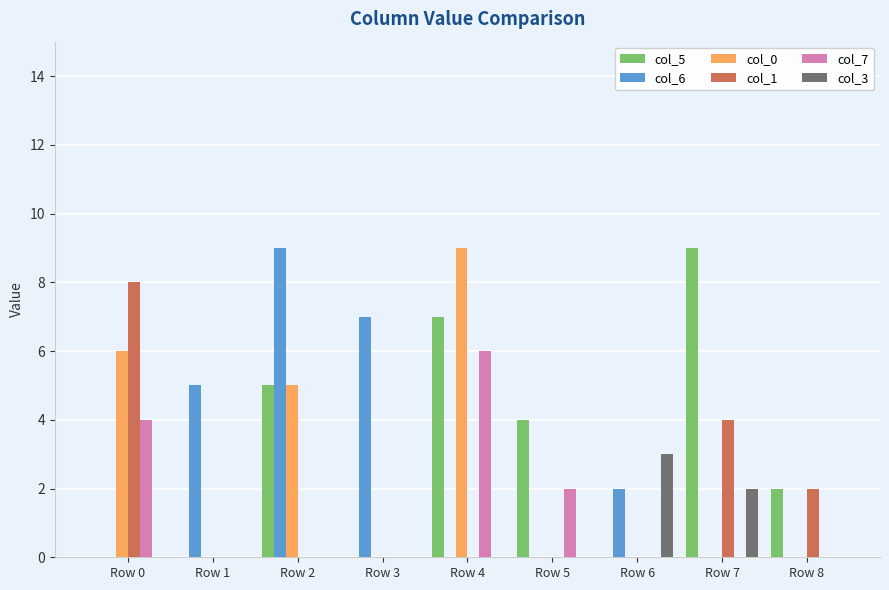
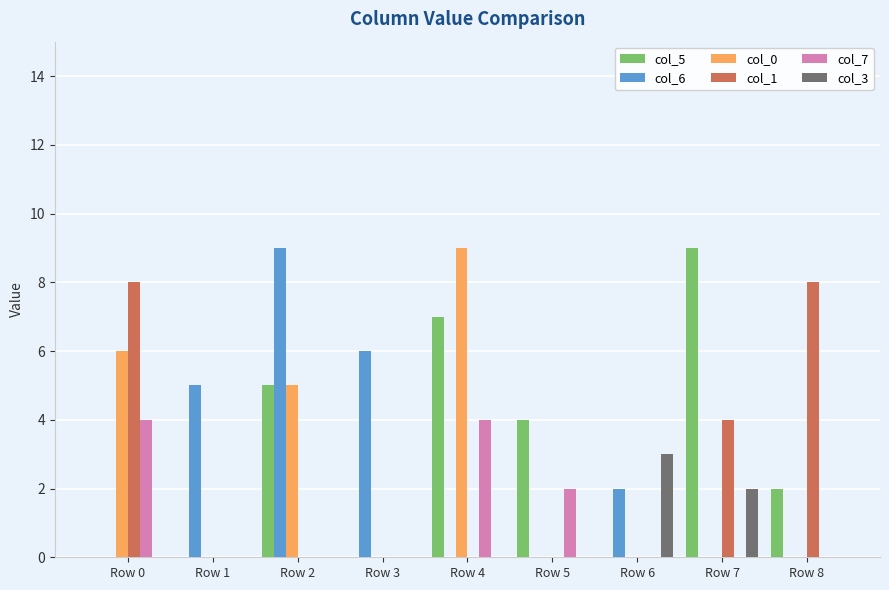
  {
    "col_5": {
      "Row 0": 0,
      "Row 1": 0,
      "Row 2": 5,
      "Row 3": 0,
      "Row 4": 7,
      "Row 5": 4,
      "Row 6": 0,
      "Row 7": 9,
      "Row 8": 2
    },
    "col_6": {
      "Row 0": 0,
      "Row 1": 5,
      "Row 2": 9,
-     "Row 3": 7,
+     "Row 3": 6,
      "Row 4": 0,
      "Row 5": 0,
      "Row 6": 2,
      "Row 7": 0,
      "Row 8": 0
    },
    "col_0": {
      "Row 0": 6,
      "Row 1": 0,
      "Row 2": 5,
      "Row 3": 0,
      "Row 4": 9,
      "Row 5": 0,
      "Row 6": 0,
      "Row 7": 0,
      "Row 8": 0
    },
    "col_1": {
      "Row 0": 8,
      "Row 1": 0,
      "Row 2": 0,
      "Row 3": 0,
      "Row 4": 0,
      "Row 5": 0,
      "Row 6": 0,
      "Row 7": 4,
-     "Row 8": 2
+     "Row 8": 8
    },
    "col_7": {
      "Row 0": 4,
      "Row 1": 0,
      "Row 2": 0,
      "Row 3": 0,
-     "Row 4": 6,
+     "Row 4": 4,
      "Row 5": 2,
      "Row 6": 0,
      "Row 7": 0,
      "Row 8": 0
    },
    "col_3": {
      "Row 0": 0,
      "Row 1": 0,
      "Row 2": 0,
      "Row 3": 0,
      "Row 4": 0,
      "Row 5": 0,
      "Row 6": 3,
      "Row 7": 2,
      "Row 8": 0
    }
  }
